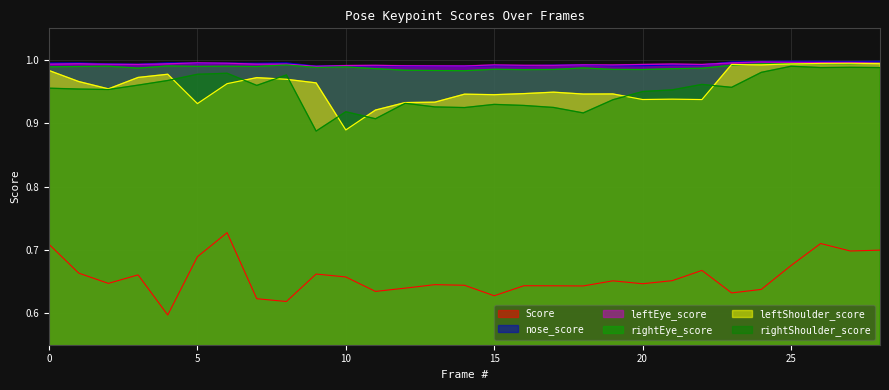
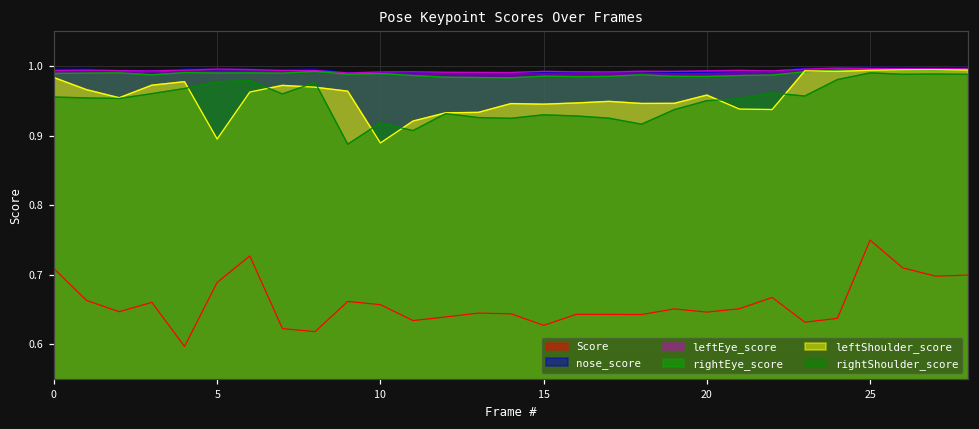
  {
    "Score": {
      "0": 0.71,
      "5": 0.69,
      "10": 0.66,
      "15": 0.63,
      "20": 0.65,
-     "25": 0.68
+     "25": 0.75
    },
    "leftShoulder_score": {
      "0": 0.98,
-     "5": 0.93,
+     "5": 0.90,
      "10": 0.89,
      "15": 0.95,
-     "20": 0.94
+     "20": 0.96
    }
  }
